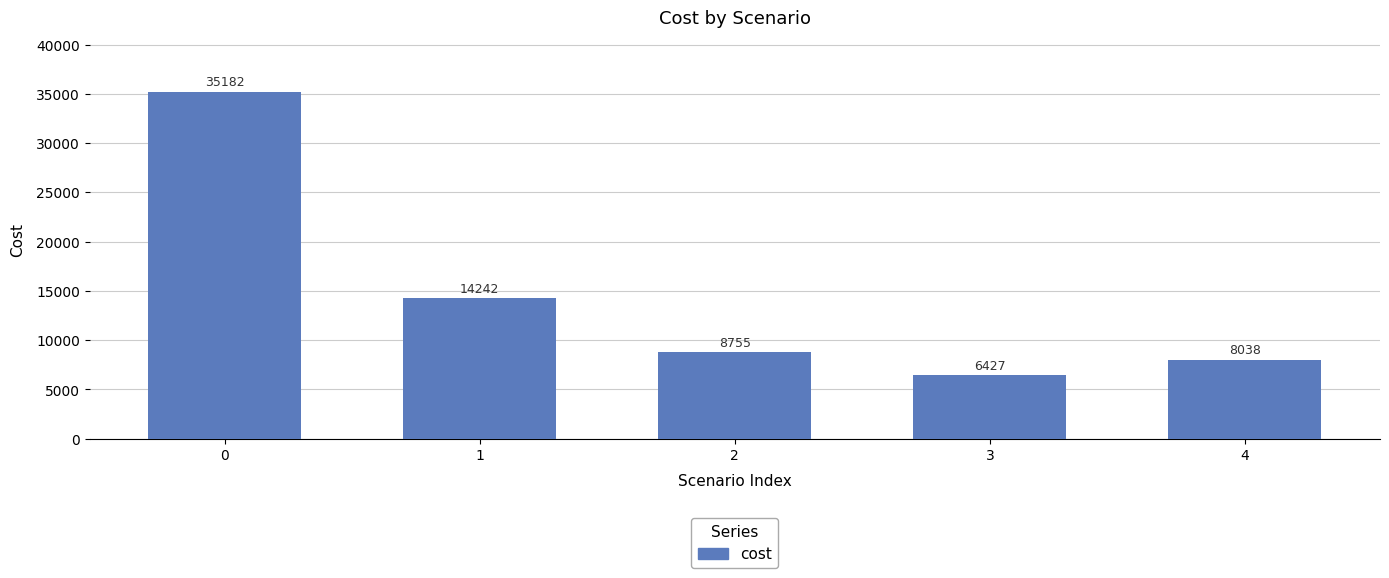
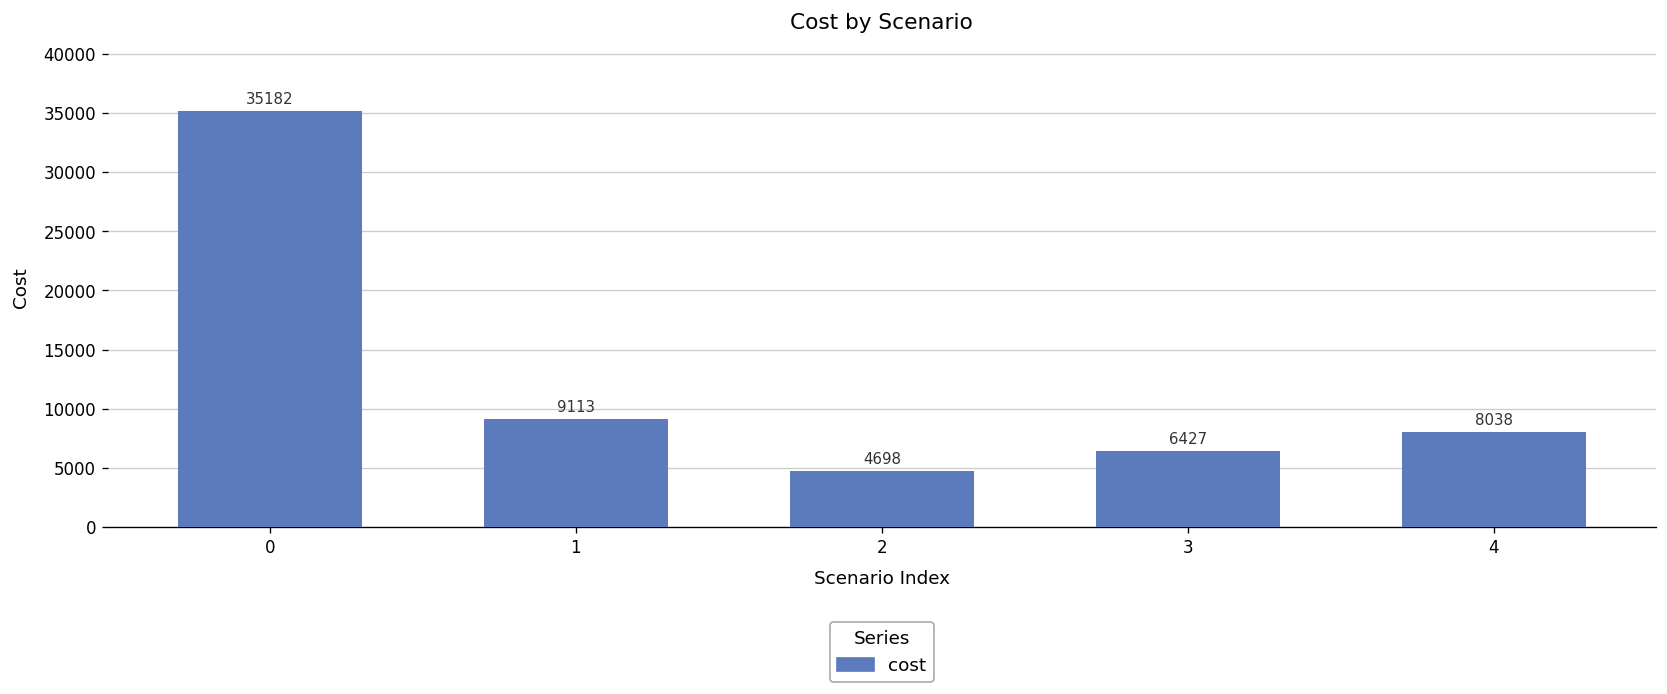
  {
    "0": 35182,
-   "1": 14242,
-   "2": 8755,
+   "1": 9113,
+   "2": 4698,
    "3": 6427,
    "4": 8038
  }
